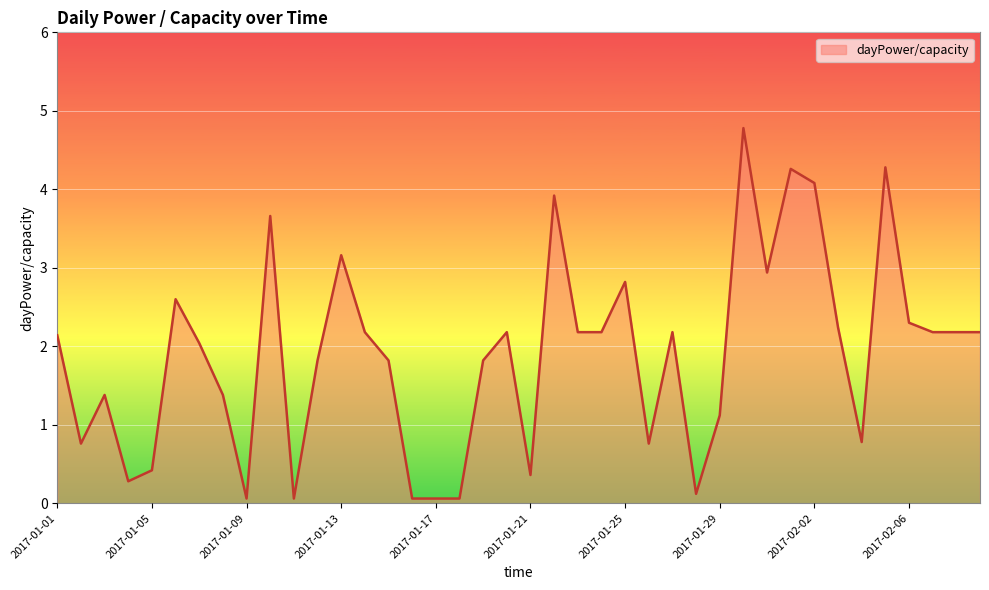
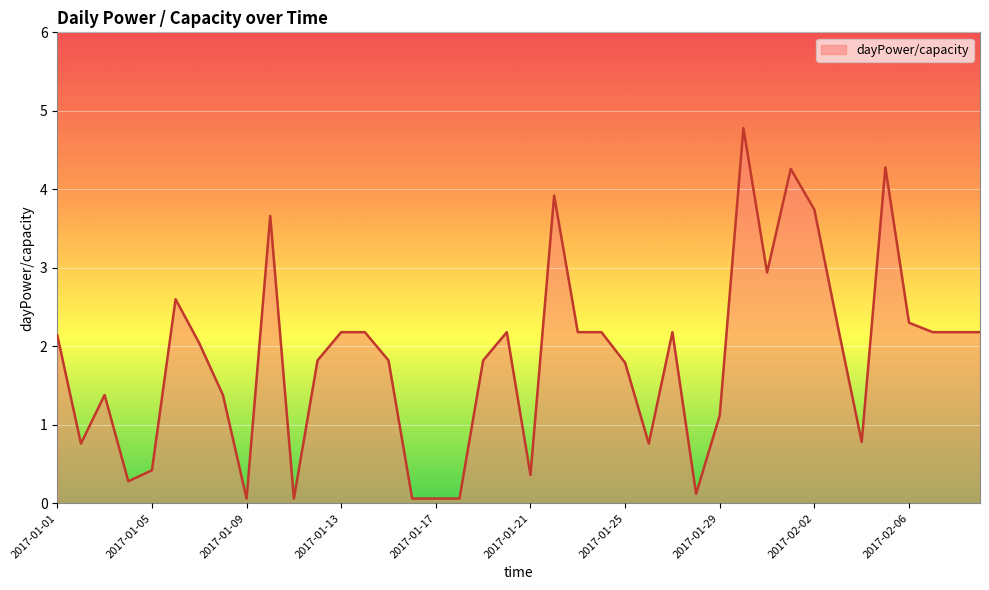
  {
    "2017-01-01": 2.1,
    "2017-01-05": 0.4,
    "2017-01-09": 0.1,
-   "2017-01-13": 3.2,
+   "2017-01-13": 2.2,
    "2017-01-17": 0.1,
    "2017-01-21": 0.4,
-   "2017-01-25": 2.8,
+   "2017-01-25": 1.8,
    "2017-01-29": 1.1,
-   "2017-02-02": 4.1,
+   "2017-02-02": 3.7,
    "2017-02-06": 2.3
  }
